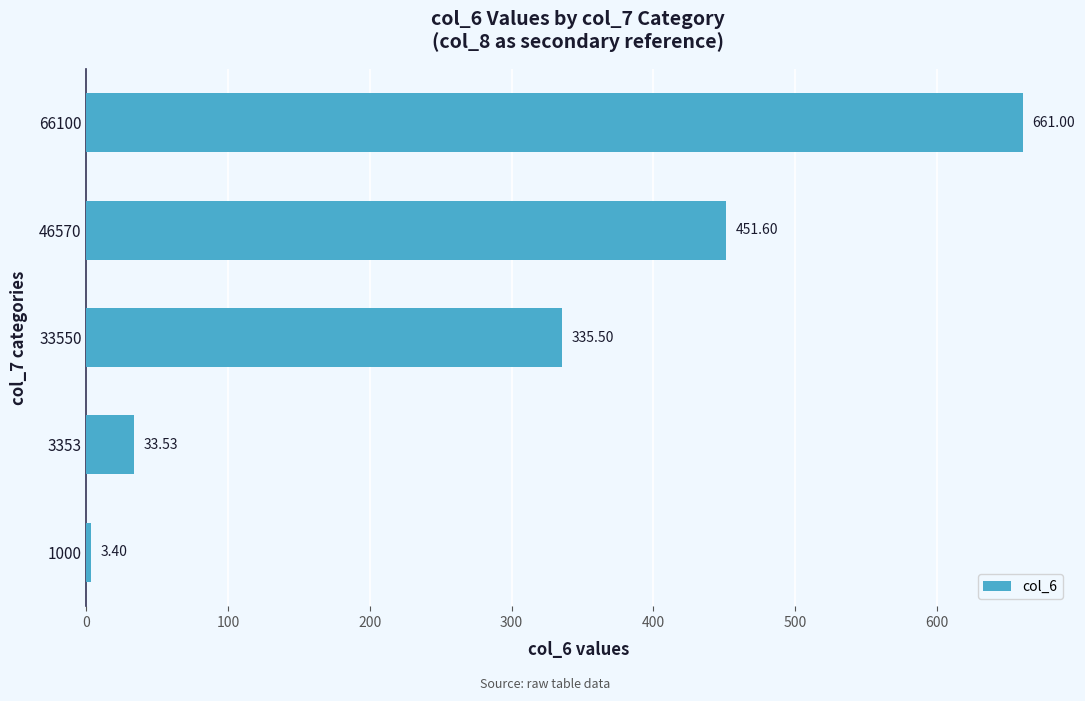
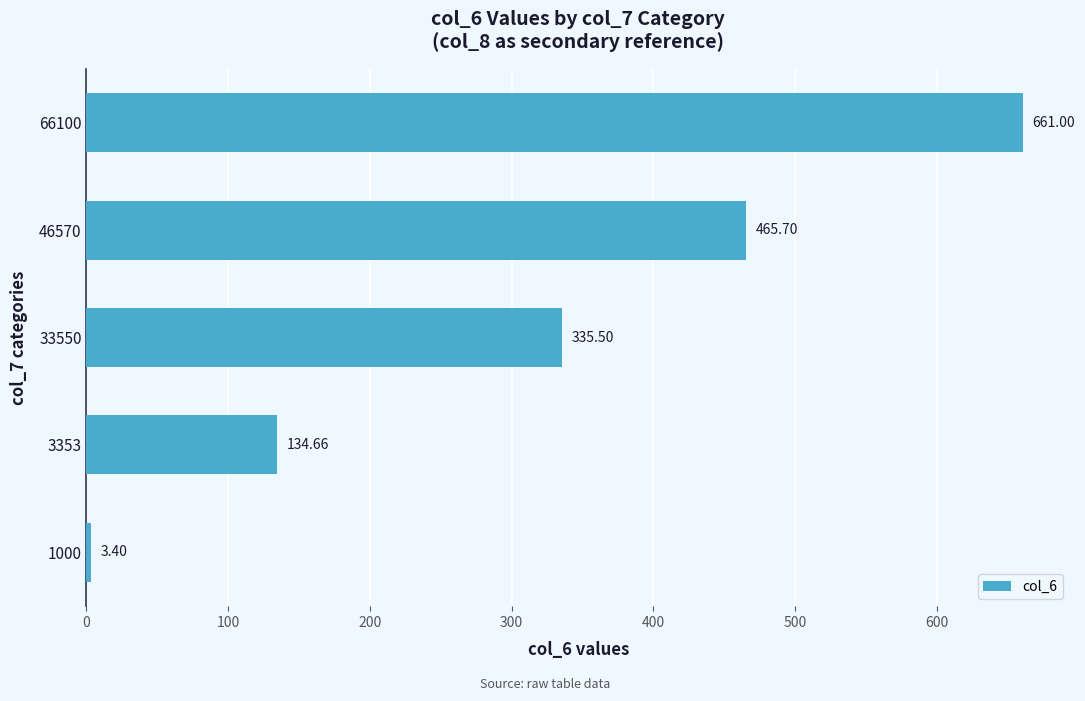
  {
    "66100": 661.00,
-   "46570": 451.60,
+   "46570": 465.70,
    "33550": 335.50,
-   "3353": 33.53,
+   "3353": 134.66,
    "1000": 3.40
  }
